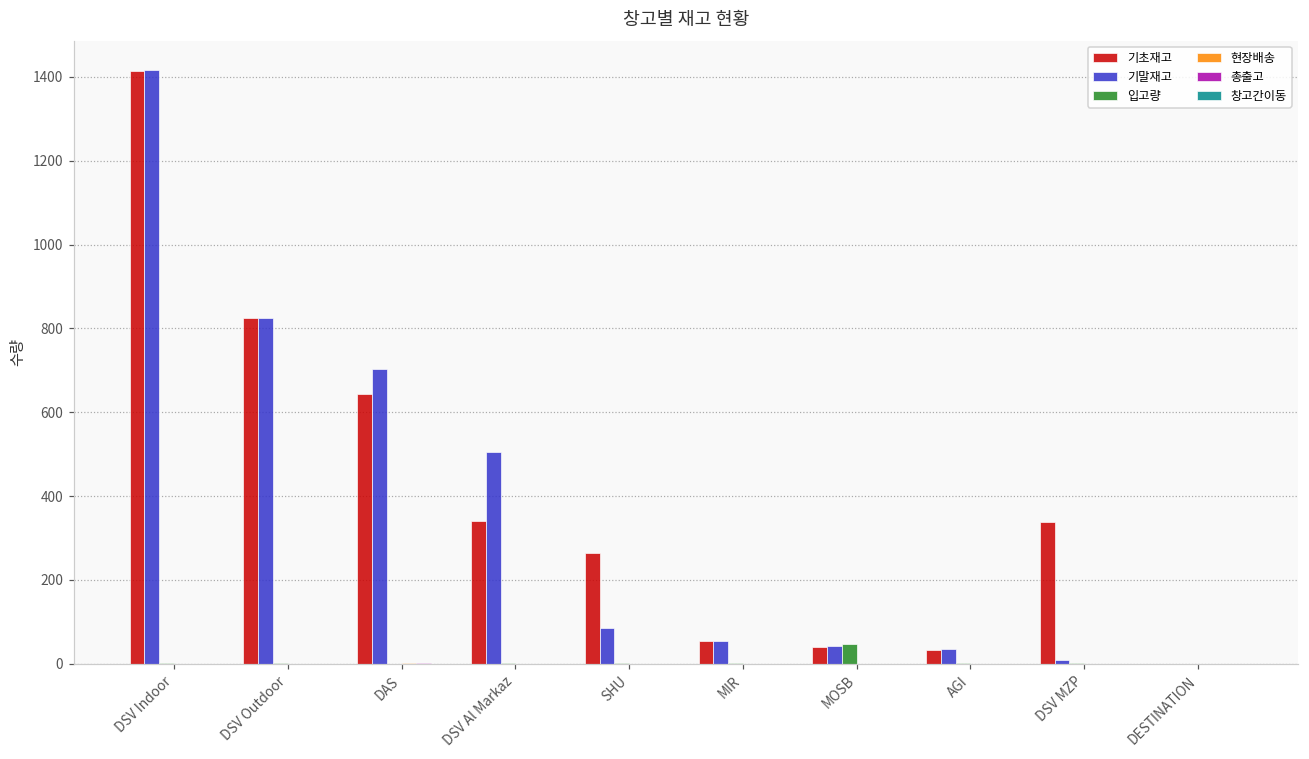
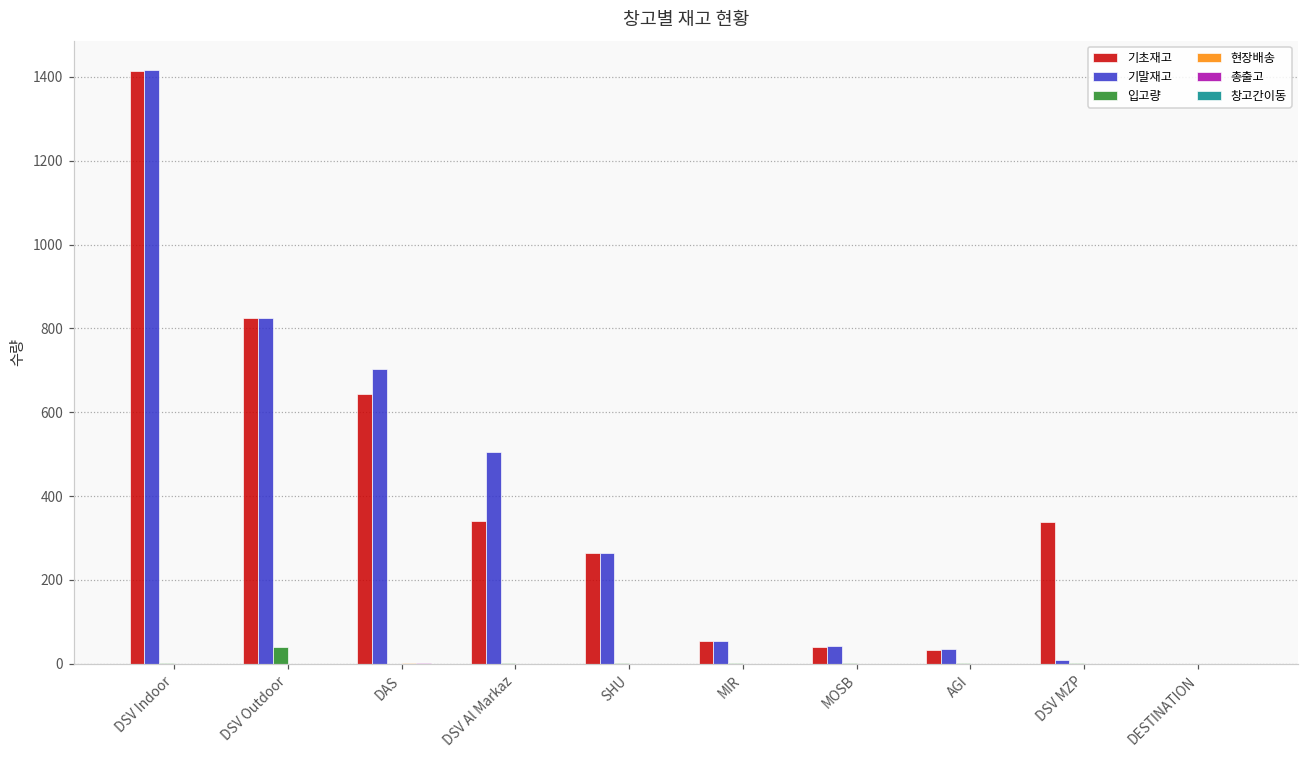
  {
    "기초재고": {
      "DSV Indoor": 1420,
      "DSV Outdoor": 830,
      "DAS": 640,
      "DSV Al Markaz": 340,
      "SHU": 260,
      "MIR": 50,
      "MOSB": 40,
      "AGI": 30,
      "DSV MZP": 340,
      "DESTINATION": 0
    },
    "기말재고": {
      "DSV Indoor": 1420,
      "DSV Outdoor": 830,
      "DAS": 700,
      "DSV Al Markaz": 500,
-     "SHU": 90,
+     "SHU": 260,
      "MIR": 50,
      "MOSB": 40,
      "AGI": 30,
      "DSV MZP": 10,
      "DESTINATION": 0
    },
    "입고량": {
-     "DSV Outdoor": 0,
+     "DSV Outdoor": 40,
      "DAS": 0,
-     "MOSB": 50,
+     "MOSB": 0,
      "DESTINATION": 0
    },
    "현장배송": {
      "DSV Indoor": 0,
      "DSV Outdoor": 0,
      "DSV Al Markaz": 0,
      "SHU": 0,
      "MIR": 0,
      "MOSB": 0,
      "AGI": 0,
      "DSV MZP": 0,
      "DESTINATION": 0
    },
    "총출고": {
      "DSV Indoor": 0,
      "DSV Outdoor": 0,
      "DSV Al Markaz": 0,
      "SHU": 0,
      "MIR": 0,
      "MOSB": 0,
      "AGI": 0,
      "DSV MZP": 0,
      "DESTINATION": 0
    },
    "창고간이동": {
      "DSV Indoor": 0,
      "DSV Outdoor": 0,
      "DAS": 0,
      "DSV Al Markaz": 0,
      "SHU": 0,
      "MIR": 0,
      "MOSB": 0,
      "AGI": 0,
      "DSV MZP": 0,
      "DESTINATION": 0
    }
  }
